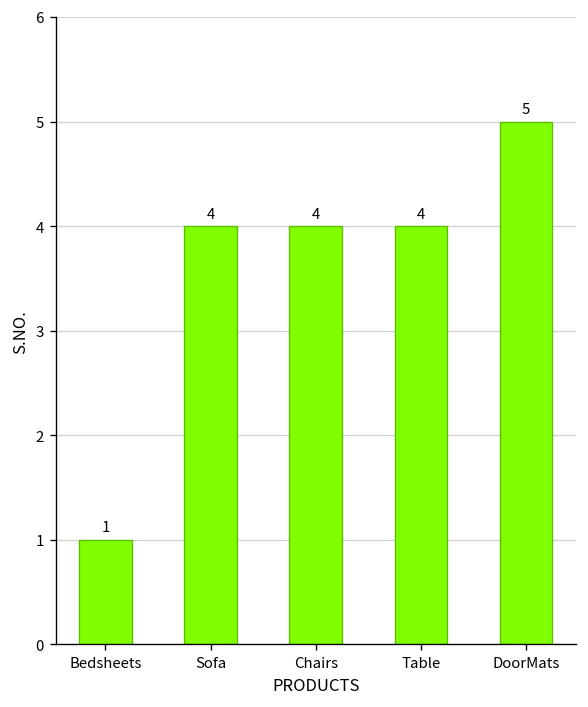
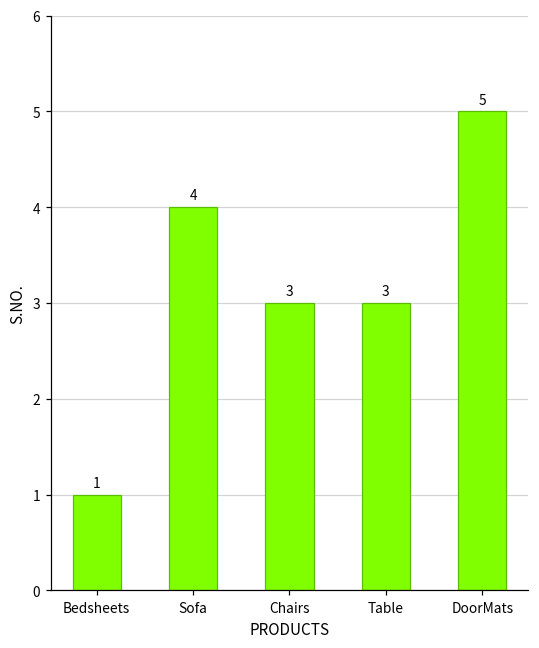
  {
    "Bedsheets": 1,
    "Sofa": 4,
-   "Chairs": 4,
-   "Table": 4,
+   "Chairs": 3,
+   "Table": 3,
    "DoorMats": 5
  }
